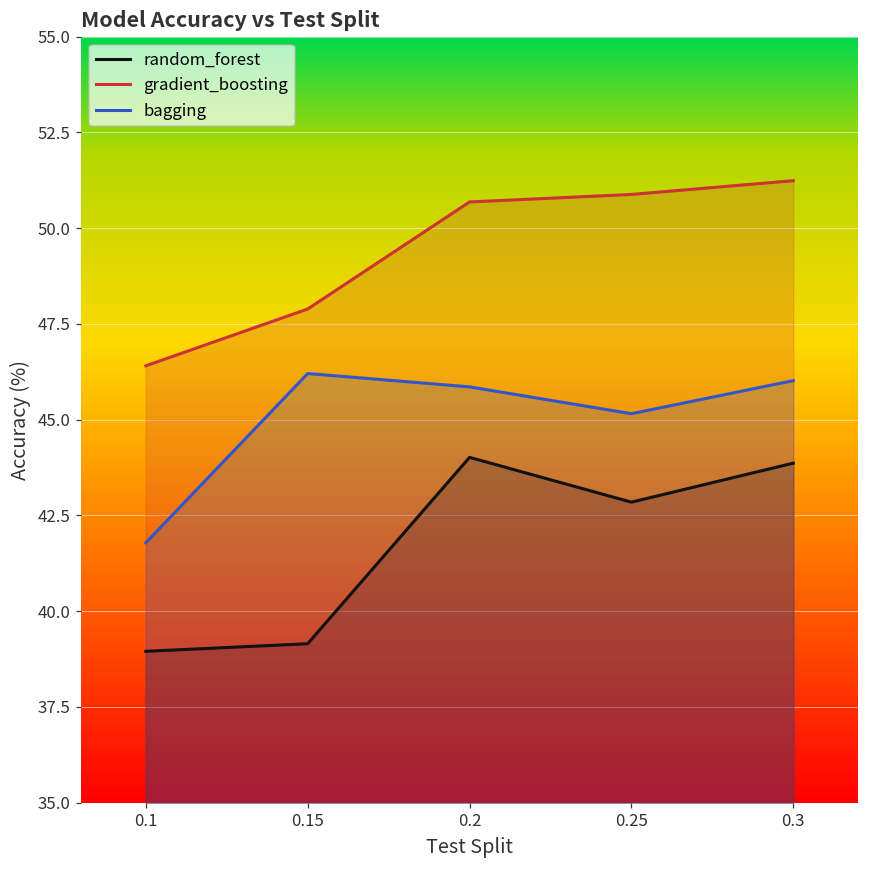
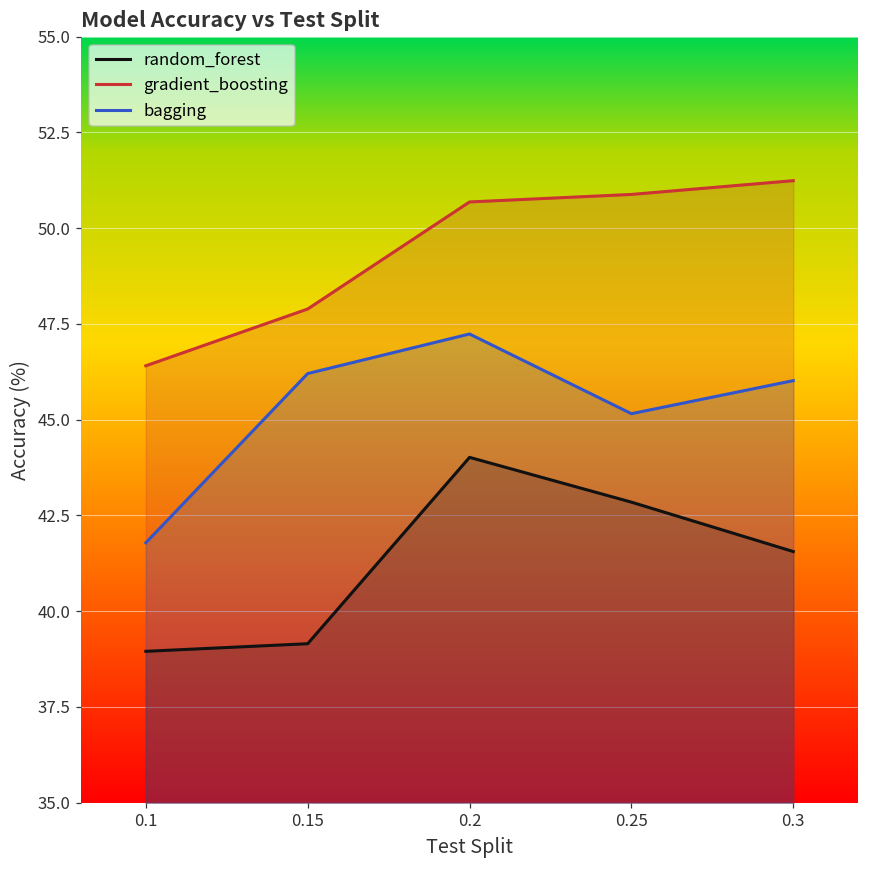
  {
    "random_forest": {
      "0.1": 39.0,
      "0.15": 39.2,
      "0.2": 44.0,
      "0.25": 42.8,
-     "0.3": 43.9
+     "0.3": 41.6
    },
    "gradient_boosting": {
      "0.1": 46.4,
      "0.15": 47.9,
      "0.2": 50.7,
      "0.25": 50.9,
      "0.3": 51.2
    },
    "bagging": {
      "0.1": 41.8,
      "0.15": 46.2,
-     "0.2": 45.9,
+     "0.2": 47.2,
      "0.25": 45.2,
      "0.3": 46.0
    }
  }
